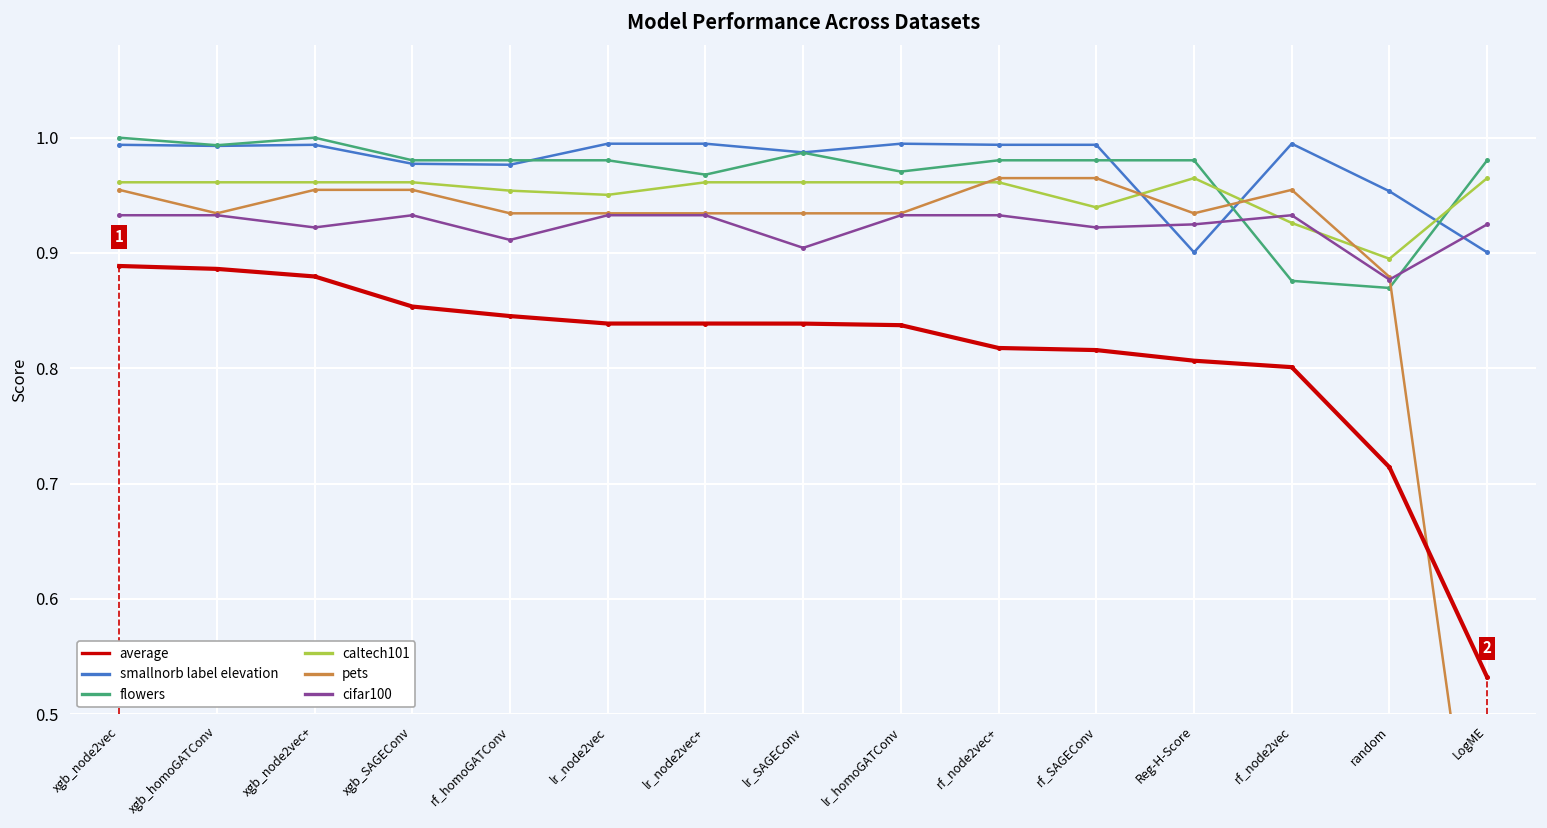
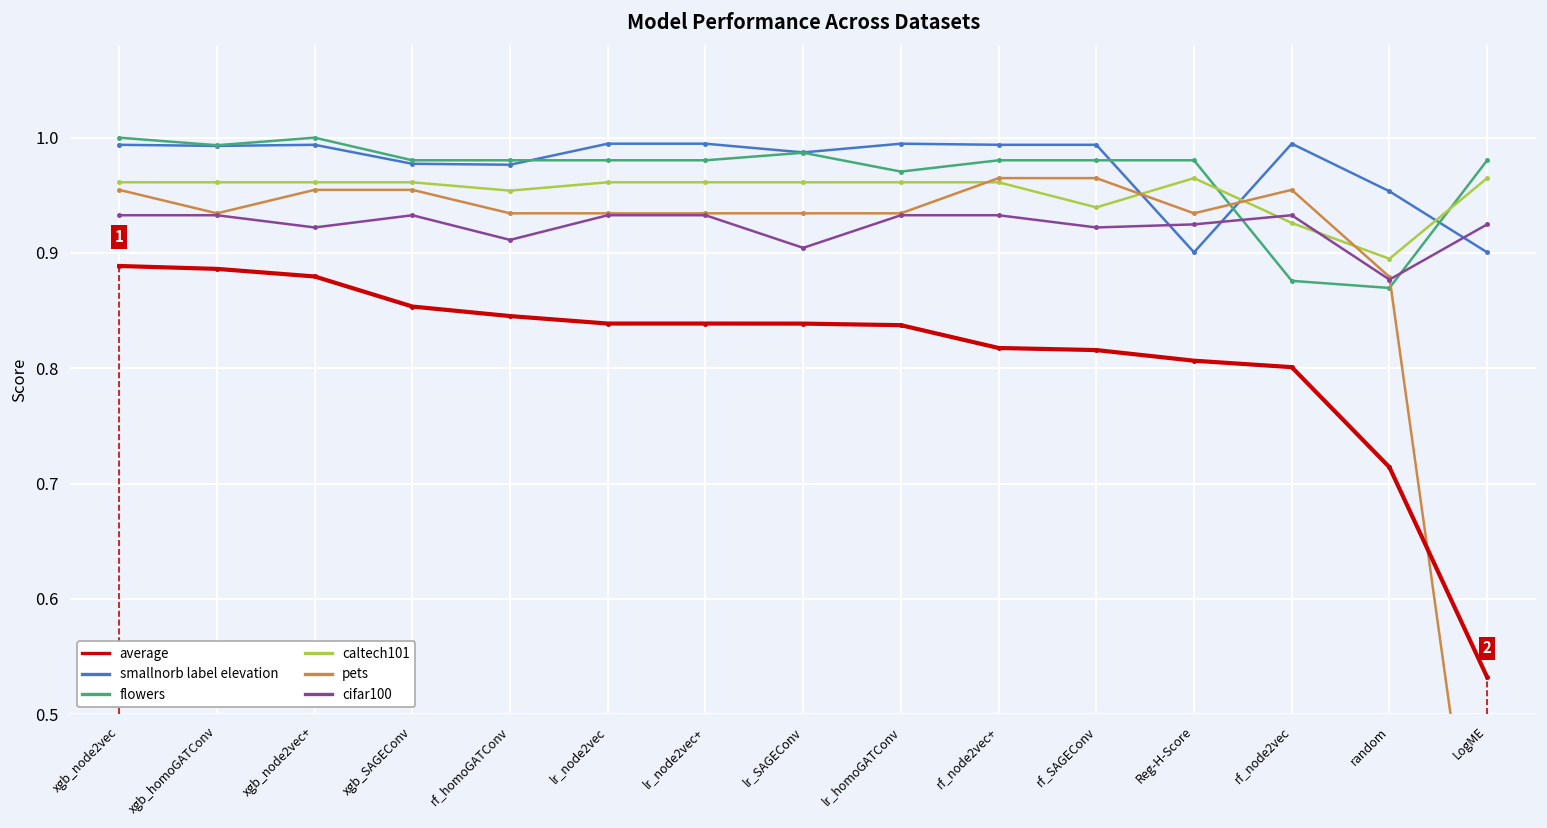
  {
    "flowers": {
      "xgb_node2vec": 1.00,
      "xgb_node2vec+": 1.00,
      "xgb_SAGEConv": 0.98,
      "rf_homoGATConv": 0.98,
      "lr_node2vec": 0.98,
-     "lr_node2vec+": 0.97,
+     "lr_node2vec+": 0.98,
      "lr_homoGATConv": 0.97,
      "rf_node2vec+": 0.98,
      "rf_SAGEConv": 0.98,
      "Reg-H-Score": 0.98,
      "rf_node2vec": 0.88,
      "random": 0.87,
      "LogME": 0.98
    },
    "caltech101": {
      "xgb_node2vec": 0.96,
      "xgb_homoGATConv": 0.96,
      "xgb_node2vec+": 0.96,
      "xgb_SAGEConv": 0.96,
      "rf_homoGATConv": 0.95,
-     "lr_node2vec": 0.95,
+     "lr_node2vec": 0.96,
      "lr_node2vec+": 0.96,
      "lr_SAGEConv": 0.96,
      "lr_homoGATConv": 0.96,
      "rf_node2vec+": 0.96,
      "rf_SAGEConv": 0.94,
      "Reg-H-Score": 0.96,
      "rf_node2vec": 0.93,
      "random": 0.89,
      "LogME": 0.96
    },
    "pets": {
      "xgb_node2vec+": 0.95,
      "xgb_SAGEConv": 0.95,
      "rf_homoGATConv": 0.93,
      "lr_SAGEConv": 0.93,
      "rf_node2vec+": 0.96,
      "rf_SAGEConv": 0.96,
      "Reg-H-Score": 0.93,
      "rf_node2vec": 0.95
    },
    "cifar100": {
      "xgb_node2vec+": 0.92,
      "xgb_SAGEConv": 0.93,
      "rf_homoGATConv": 0.91,
      "lr_SAGEConv": 0.90,
      "rf_node2vec+": 0.93,
      "rf_SAGEConv": 0.92,
      "Reg-H-Score": 0.92,
      "rf_node2vec": 0.93,
      "LogME": 0.92
    }
  }
